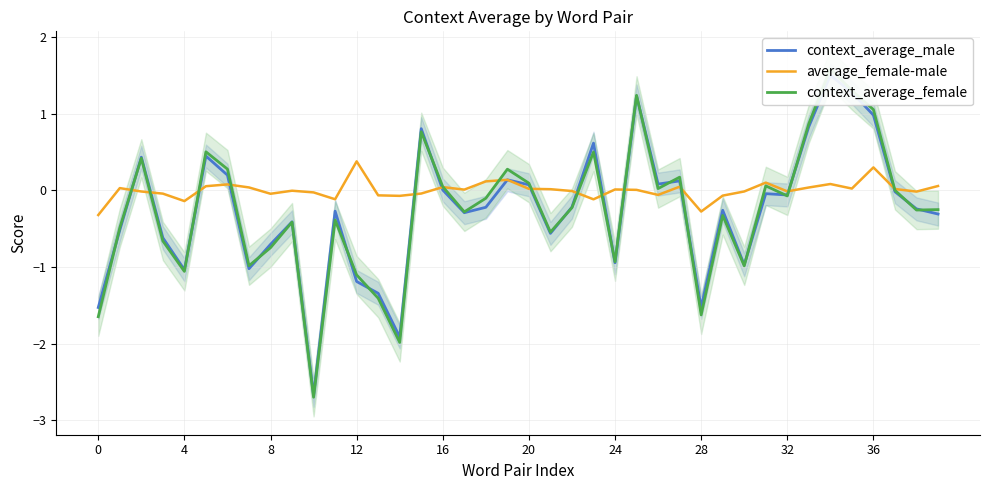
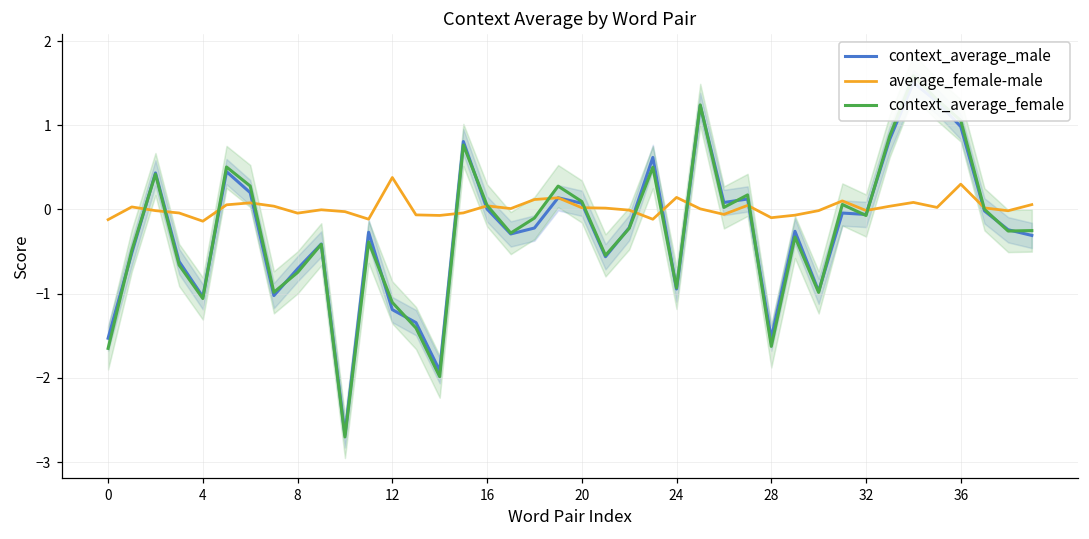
  {
    "average_female-male": {
-     "0": -0.3,
+     "0": -0.1,
      "4": -0.1,
      "8": 0.0,
      "12": 0.4,
      "20": 0.0,
-     "24": 0.0,
-     "28": -0.3,
+     "24": 0.1,
+     "28": -0.1,
      "32": 0.0,
      "36": 0.3
    }
  }
